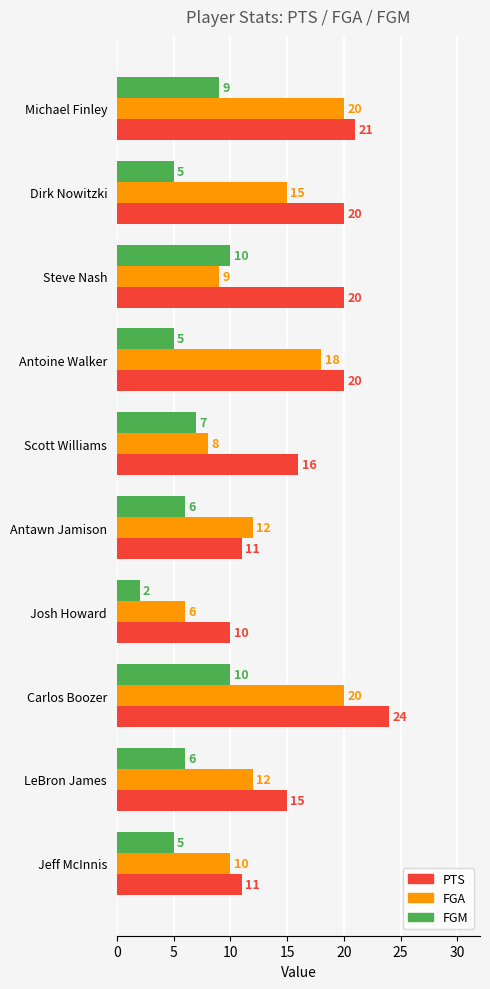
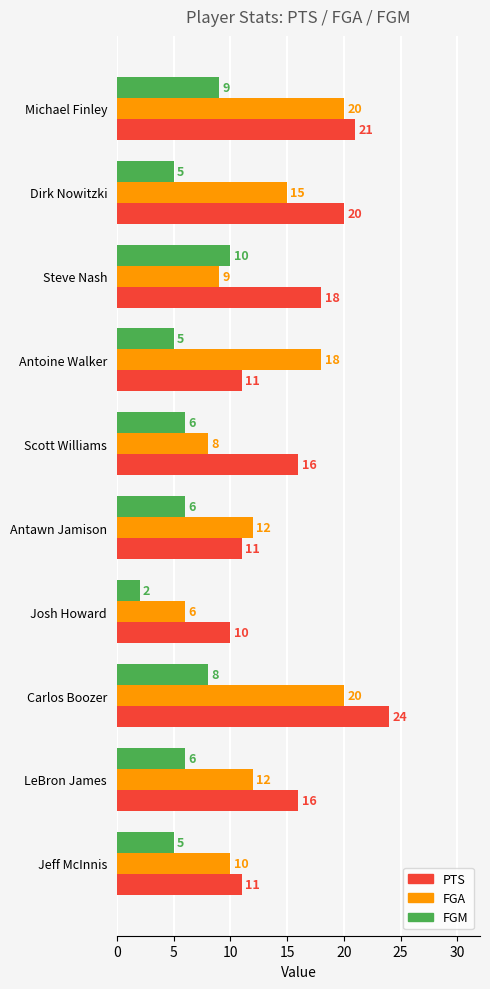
  {
    "PTS": {
      "Michael Finley": 21,
      "Dirk Nowitzki": 20,
-     "Steve Nash": 20,
-     "Antoine Walker": 20,
+     "Steve Nash": 18,
+     "Antoine Walker": 11,
      "Scott Williams": 16,
      "Antawn Jamison": 11,
      "Josh Howard": 10,
      "Carlos Boozer": 24,
-     "LeBron James": 15,
+     "LeBron James": 16,
      "Jeff McInnis": 11
    },
    "FGA": {
      "Michael Finley": 20,
      "Dirk Nowitzki": 15,
      "Steve Nash": 9,
      "Antoine Walker": 18,
      "Scott Williams": 8,
      "Antawn Jamison": 12,
      "Josh Howard": 6,
      "Carlos Boozer": 20,
      "LeBron James": 12,
      "Jeff McInnis": 10
    },
    "FGM": {
      "Michael Finley": 9,
      "Dirk Nowitzki": 5,
      "Steve Nash": 10,
      "Antoine Walker": 5,
-     "Scott Williams": 7,
+     "Scott Williams": 6,
      "Antawn Jamison": 6,
      "Josh Howard": 2,
-     "Carlos Boozer": 10,
+     "Carlos Boozer": 8,
      "LeBron James": 6,
      "Jeff McInnis": 5
    }
  }
